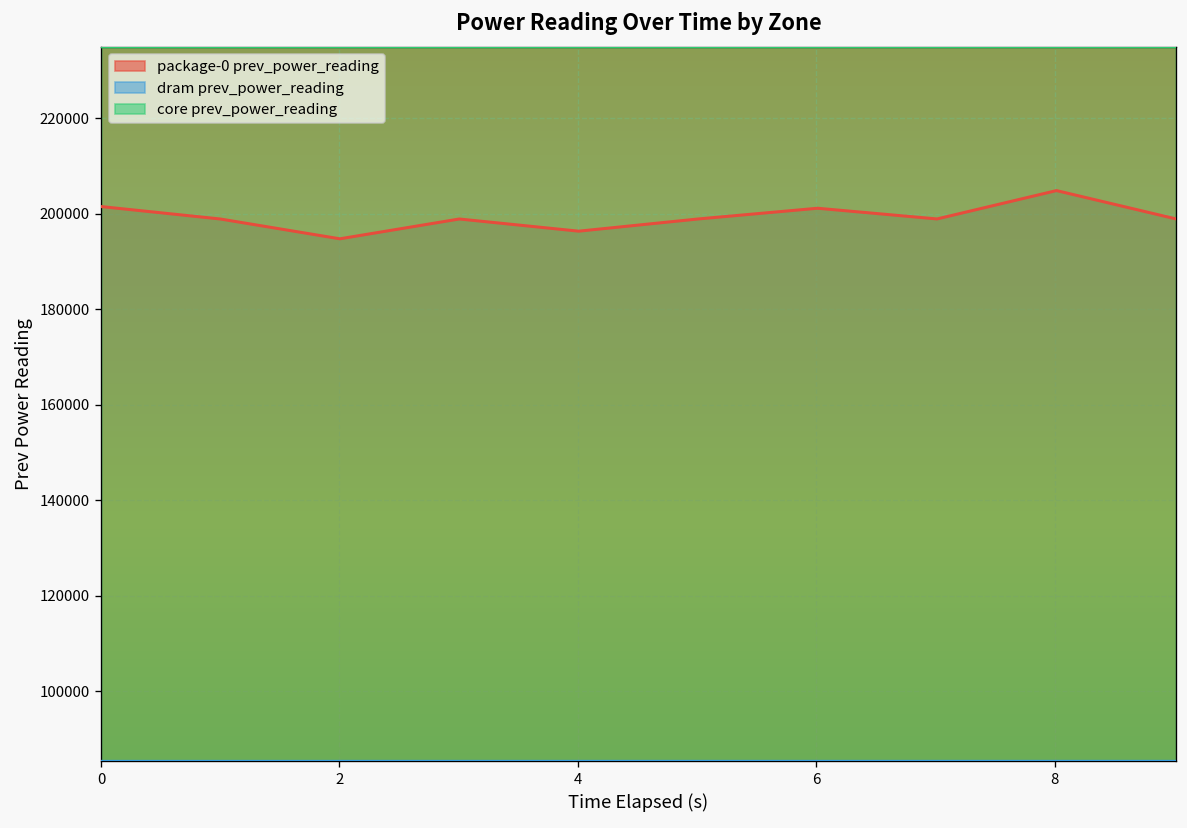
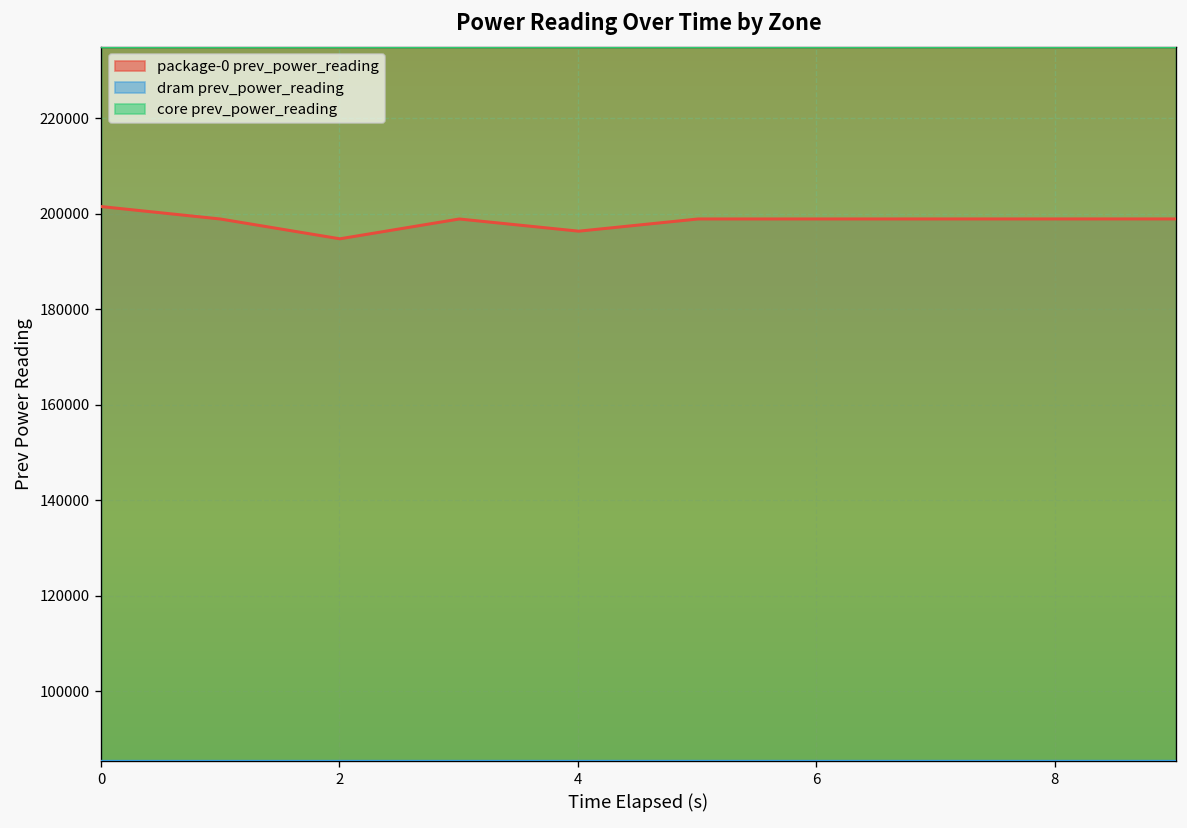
  {
    "package-0 prev_power_reading": {
      "0": 201000,
      "2": 195000,
      "4": 196000,
-     "6": 201000,
-     "8": 205000
+     "6": 199000,
+     "8": 199000
    },
    "dram prev_power_reading": {
      "0": 85000,
      "2": 85000,
      "4": 85000,
      "6": 85000,
      "8": 85000
    },
    "core prev_power_reading": {
      "0": 235000,
      "2": 235000,
      "4": 235000,
      "6": 235000,
      "8": 235000
    }
  }
